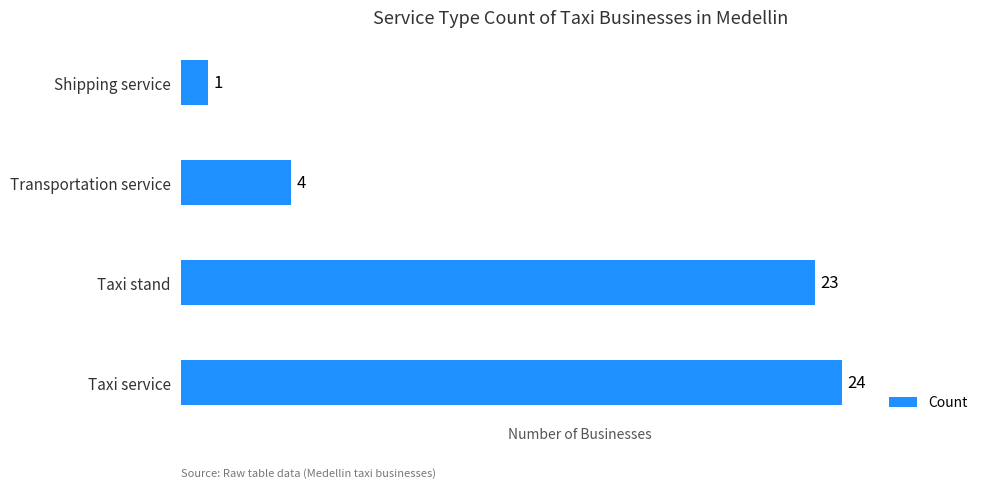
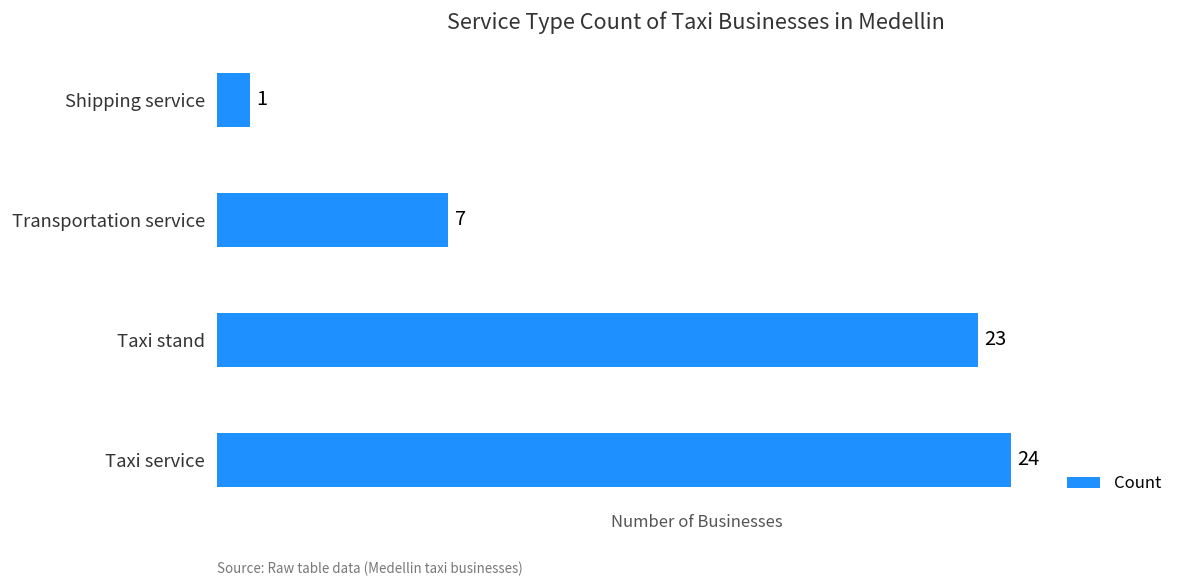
  {
    "Shipping service": 1,
-   "Transportation service": 4,
+   "Transportation service": 7,
    "Taxi stand": 23,
    "Taxi service": 24
  }
